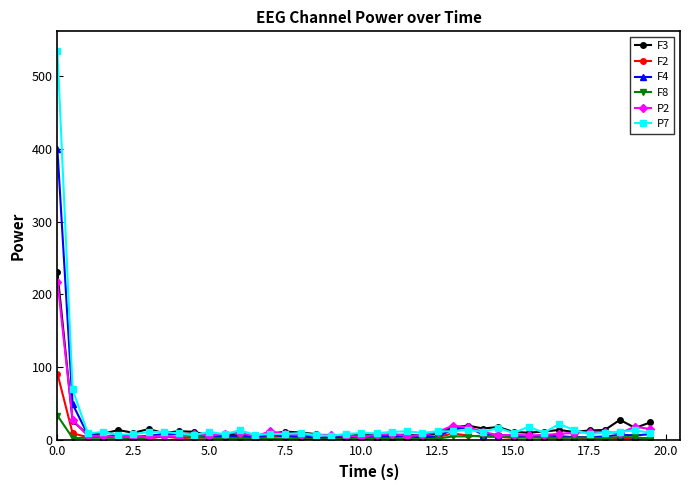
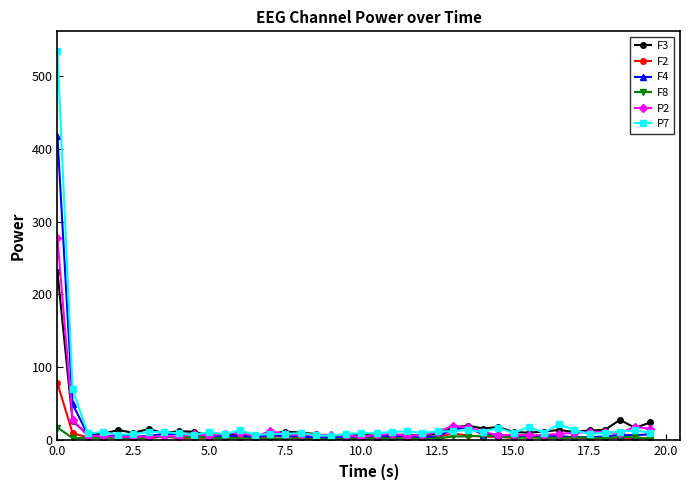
  {
    "F3": {
      "0.0": 230
    },
    "F2": {
-     "0.0": 90
+     "0.0": 80
    },
    "F4": {
-     "0.0": 400
+     "0.0": 420
    },
    "F8": {
-     "0.0": 30
+     "0.0": 20
    },
    "P2": {
-     "0.0": 220
+     "0.0": 280
    },
    "P7": {
      "0.0": 530,
      "5.0": 10
    }
  }
